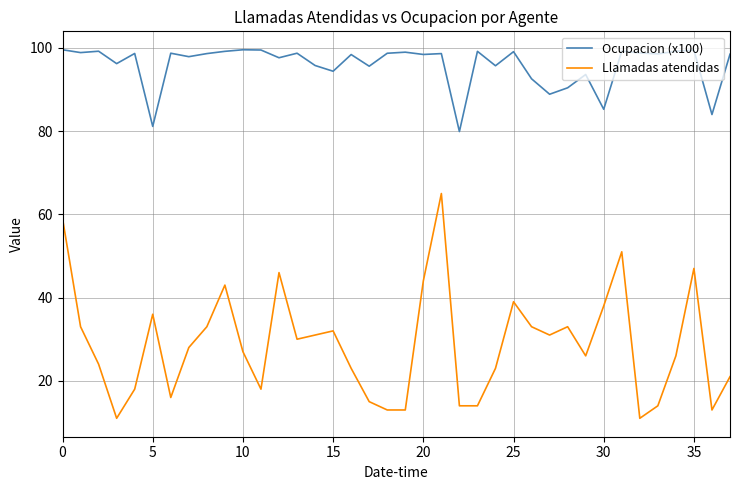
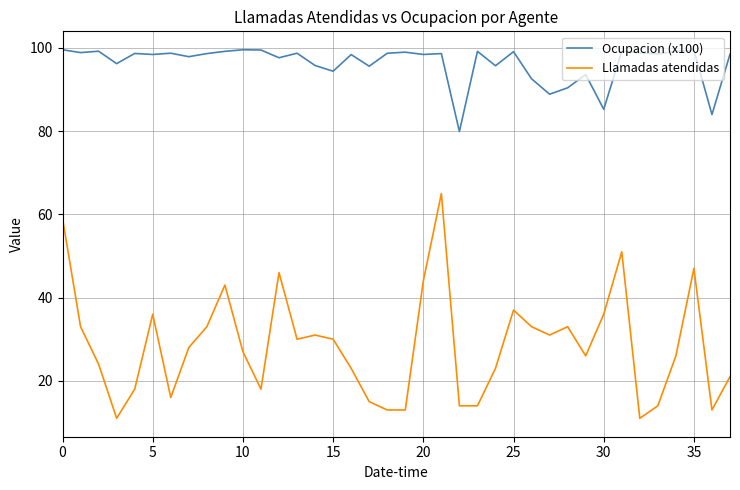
  {
    "Ocupacion (x100)": {
      "0": 100,
-     "5": 81,
+     "5": 98,
      "10": 100,
      "15": 94,
      "20": 98,
      "25": 99,
      "30": 85
    },
    "Llamadas atendidas": {
      "0": 59,
      "5": 36,
      "10": 27,
-     "15": 32,
+     "15": 30,
      "20": 44,
-     "25": 39,
-     "30": 38,
+     "25": 37,
+     "30": 36,
      "35": 47
    }
  }
